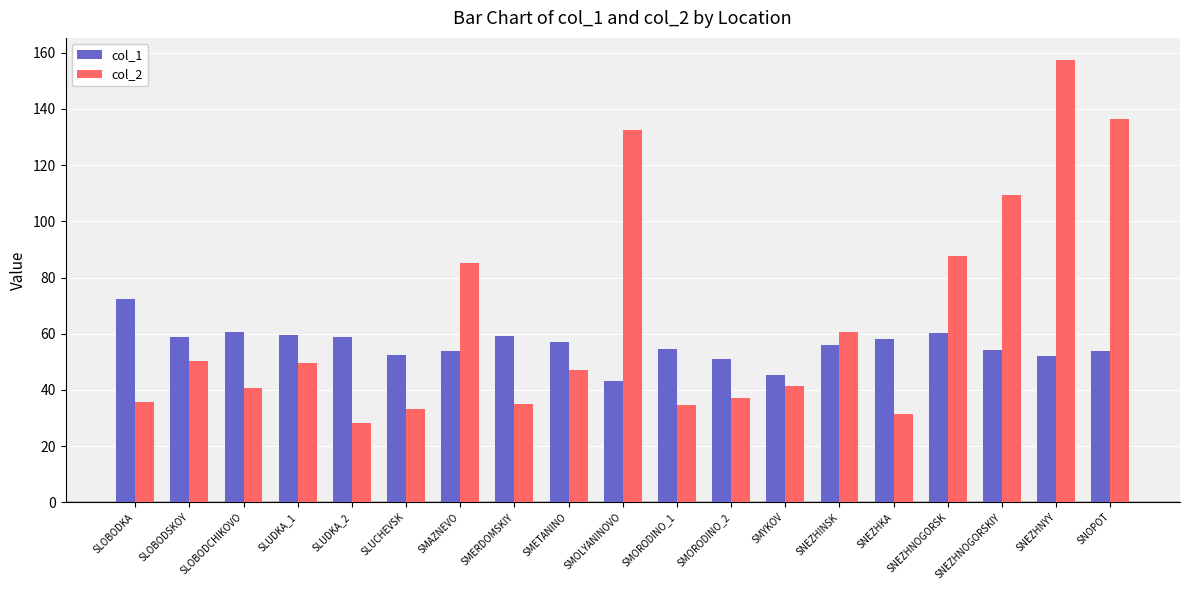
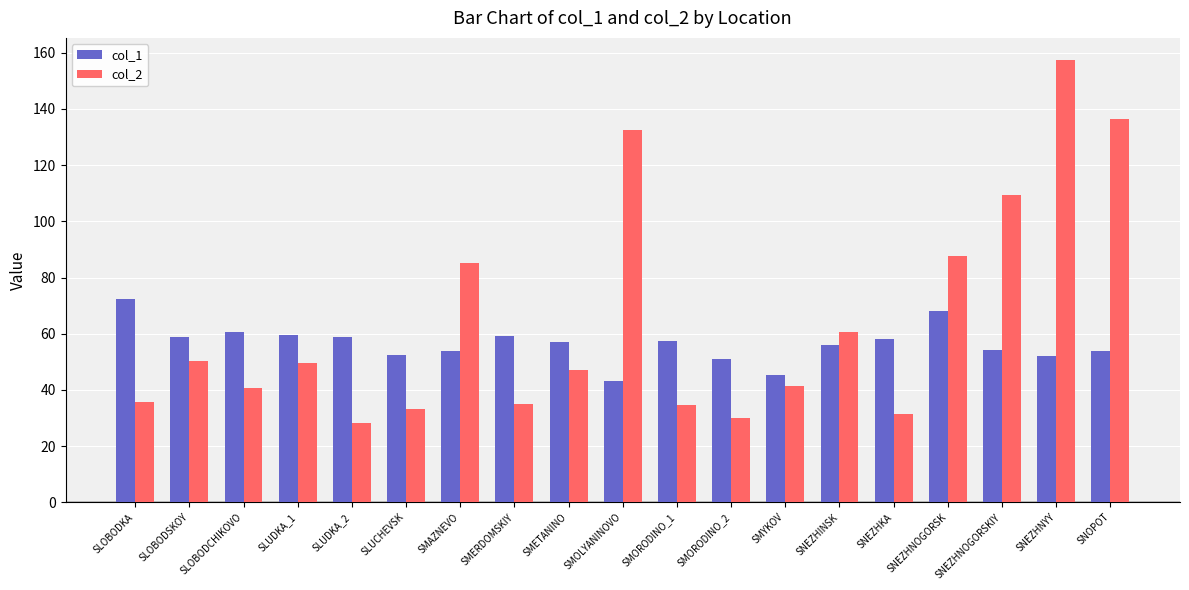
  {
    "col_1": {
      "SLOBODKA": 72,
      "SLOBODSKOY": 59,
      "SLOBODCHIKOVO": 61,
      "SLUDKA_1": 59,
      "SLUDKA_2": 59,
      "SLUCHEVSK": 52,
      "SMAZNEVO": 54,
      "SMERDOMSKIY": 59,
      "SMETANINO": 57,
      "SMOLYANINOVO": 43,
-     "SMORODINO_1": 54,
+     "SMORODINO_1": 57,
      "SMORODINO_2": 51,
      "SMYKOV": 45,
      "SNEZHINSK": 56,
      "SNEZHKA": 58,
-     "SNEZHNOGORSK": 60,
+     "SNEZHNOGORSK": 68,
      "SNEZHNOGORSKIY": 54,
      "SNEZHNYY": 52,
      "SNOPOT": 54
    },
    "col_2": {
      "SLOBODKA": 36,
      "SLOBODSKOY": 50,
      "SLOBODCHIKOVO": 41,
      "SLUDKA_1": 50,
      "SLUDKA_2": 28,
      "SLUCHEVSK": 33,
      "SMAZNEVO": 85,
      "SMERDOMSKIY": 35,
      "SMETANINO": 47,
      "SMOLYANINOVO": 132,
      "SMORODINO_1": 35,
-     "SMORODINO_2": 37,
+     "SMORODINO_2": 30,
      "SMYKOV": 42,
      "SNEZHINSK": 61,
      "SNEZHKA": 31,
      "SNEZHNOGORSK": 88,
      "SNEZHNOGORSKIY": 110,
      "SNEZHNYY": 157,
      "SNOPOT": 136
    }
  }
